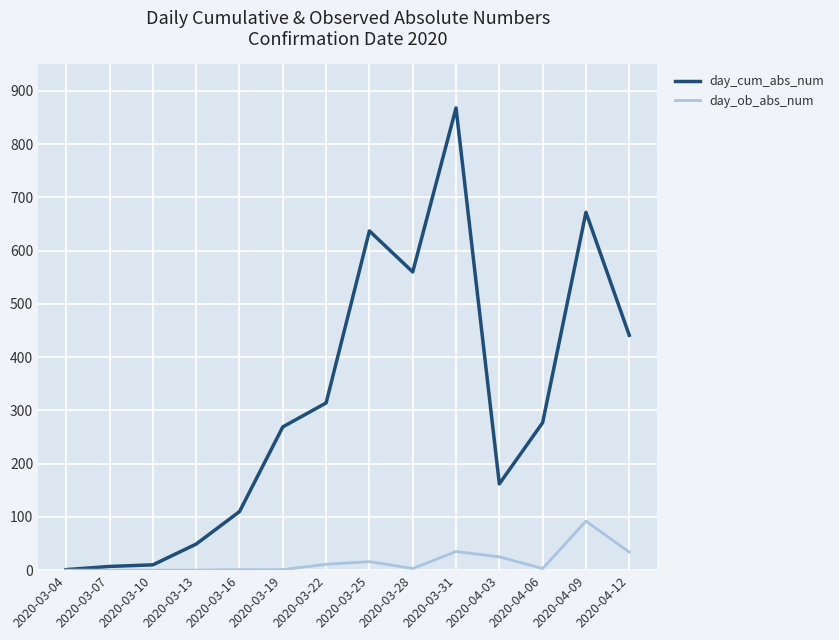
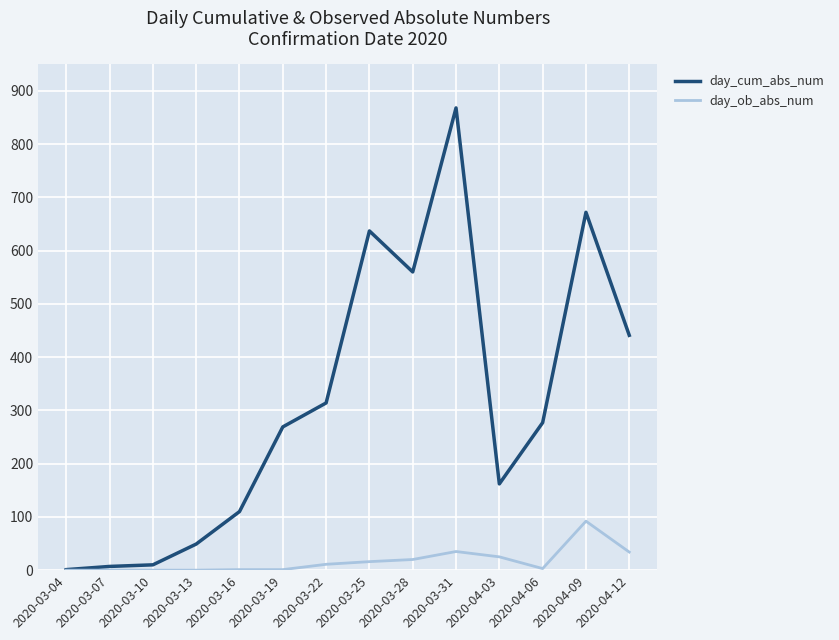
  {
    "day_cum_abs_num": {
      "2020-03-07": 10,
      "2020-03-10": 10,
      "2020-03-13": 50,
      "2020-03-16": 110,
      "2020-03-19": 270,
      "2020-03-22": 310,
      "2020-03-25": 640,
      "2020-03-28": 560,
      "2020-03-31": 870,
      "2020-04-03": 160,
      "2020-04-06": 280,
      "2020-04-09": 670,
      "2020-04-12": 440
    },
    "day_ob_abs_num": {
      "2020-03-07": 0,
      "2020-03-10": 0,
      "2020-03-13": 0,
      "2020-03-16": 0,
      "2020-03-19": 0,
      "2020-03-22": 10,
      "2020-03-25": 20,
-     "2020-03-28": 0,
+     "2020-03-28": 20,
      "2020-03-31": 40,
      "2020-04-03": 30,
      "2020-04-06": 0,
      "2020-04-09": 90,
      "2020-04-12": 30
    }
  }
